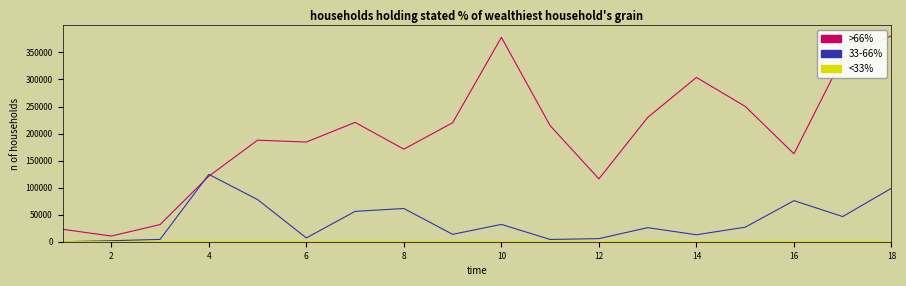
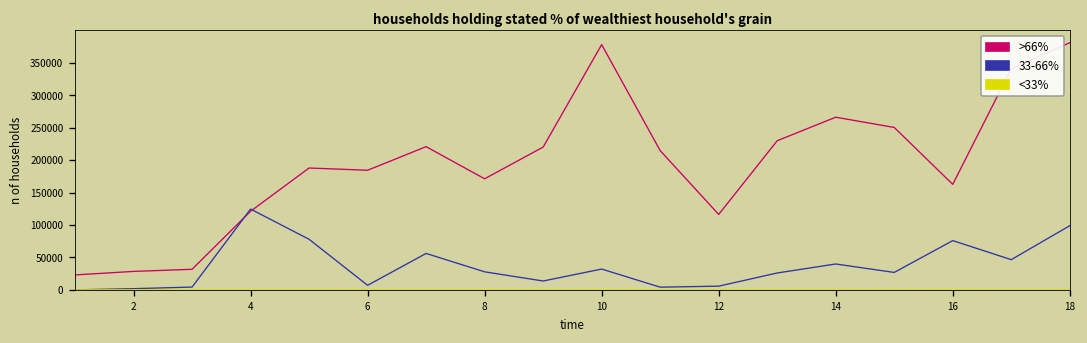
  {
    ">66%": {
-     "2": 10000,
+     "2": 30000,
      "6": 180000,
      "8": 170000,
      "10": 380000,
      "12": 120000,
-     "14": 300000,
+     "14": 270000,
      "16": 160000,
      "18": 380000
    },
    "33-66%": {
      "6": 10000,
-     "8": 60000,
+     "8": 30000,
      "10": 30000,
      "12": 10000,
-     "14": 10000,
+     "14": 40000,
      "16": 80000,
      "18": 100000
    },
    "<33%": {
      "4": 0,
      "6": 0,
      "8": 0,
      "10": 0,
      "12": 0,
      "14": 0,
      "16": 0,
      "18": 0
    }
  }
